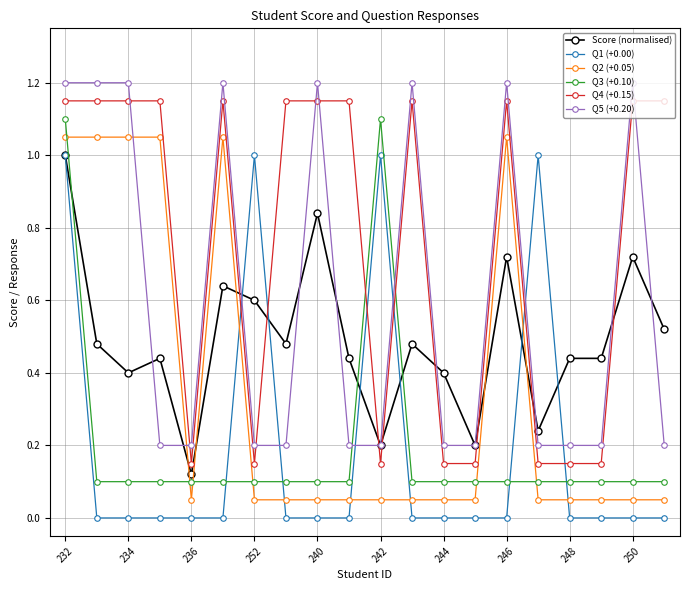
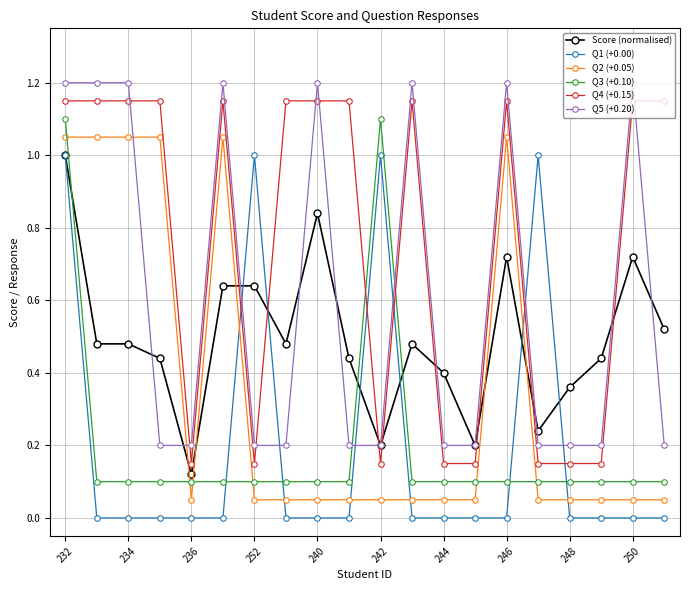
  {
    "Score (normalised)": {
-     "234": 0.40,
+     "234": 0.48,
      "236": 0.12,
-     "252": 0.60,
+     "252": 0.64,
      "240": 0.84,
      "244": 0.40,
      "246": 0.72,
-     "248": 0.44,
+     "248": 0.36,
      "250": 0.72
    },
    "Q1 (+0.00)": {
      "234": 0.00,
      "236": 0.00,
      "252": 1.00,
      "240": 0.00,
      "242": 1.00,
      "244": 0.00,
      "246": 0.00,
      "248": 0.00,
      "250": 0.00
    },
    "Q2 (+0.05)": {
      "232": 1.05,
      "234": 1.05,
      "236": 0.05,
      "252": 0.05,
      "240": 0.05,
      "242": 0.05,
      "244": 0.05,
      "246": 1.05,
      "248": 0.05,
      "250": 0.05
    },
    "Q3 (+0.10)": {
      "232": 1.10,
      "234": 0.10,
      "236": 0.10,
      "252": 0.10,
      "240": 0.10,
      "242": 1.10,
      "244": 0.10,
      "246": 0.10,
      "248": 0.10,
      "250": 0.10
    },
    "Q4 (+0.15)": {
      "232": 1.15,
      "234": 1.15,
      "236": 0.15,
      "252": 0.15,
      "240": 1.15,
      "242": 0.15,
      "244": 0.15,
      "246": 1.15,
      "248": 0.15
    },
    "Q5 (+0.20)": {
      "232": 1.20,
      "234": 1.20,
      "236": 0.20,
      "252": 0.20,
      "240": 1.20,
      "244": 0.20,
      "246": 1.20,
      "248": 0.20
    }
  }
